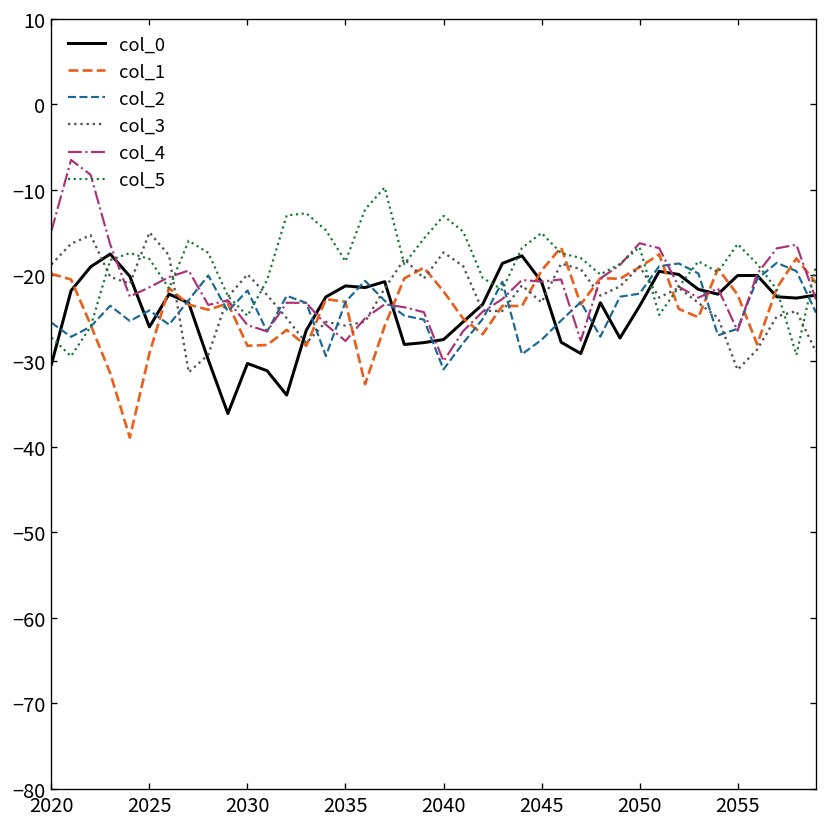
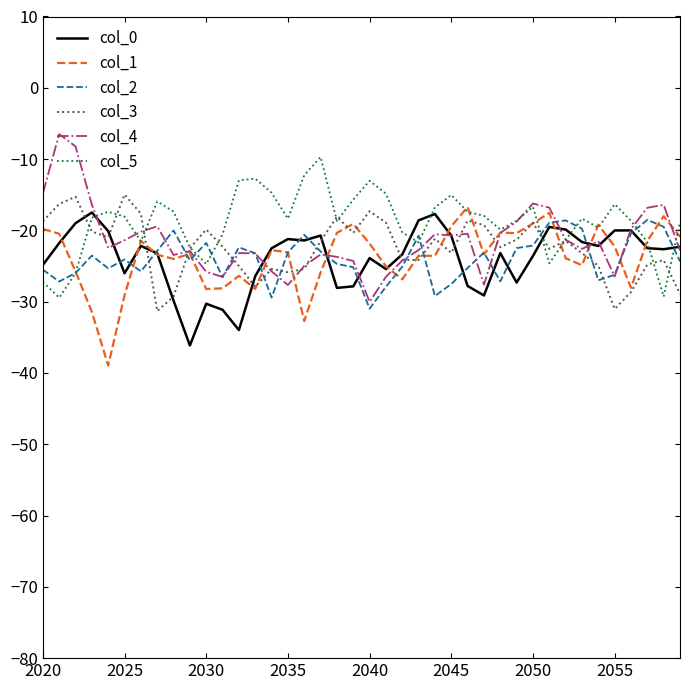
  {
    "col_0": {
-     "2020": -30,
+     "2020": -25,
      "2025": -26,
      "2030": -30,
      "2035": -21,
-     "2040": -27,
+     "2040": -24,
      "2050": -24,
      "2055": -20
    },
    "col_1": {
      "2020": -20,
      "2025": -29,
      "2030": -28,
      "2040": -22,
      "2045": -19,
      "2055": -22
    },
    "col_2": {
      "2020": -26,
      "2025": -24,
      "2030": -22,
      "2040": -31,
      "2045": -28,
      "2050": -22
    },
    "col_3": {
      "2020": -19,
      "2025": -15,
      "2030": -20,
      "2035": -26,
      "2040": -17,
      "2045": -23,
      "2055": -31
    },
    "col_4": {
      "2020": -15,
      "2025": -21,
      "2030": -26,
      "2035": -28,
      "2040": -30,
      "2050": -16
    },
    "col_5": {
      "2020": -27,
      "2025": -18,
      "2030": -25,
      "2035": -18,
      "2040": -13,
      "2045": -15,
      "2050": -17,
      "2055": -16
    }
  }
